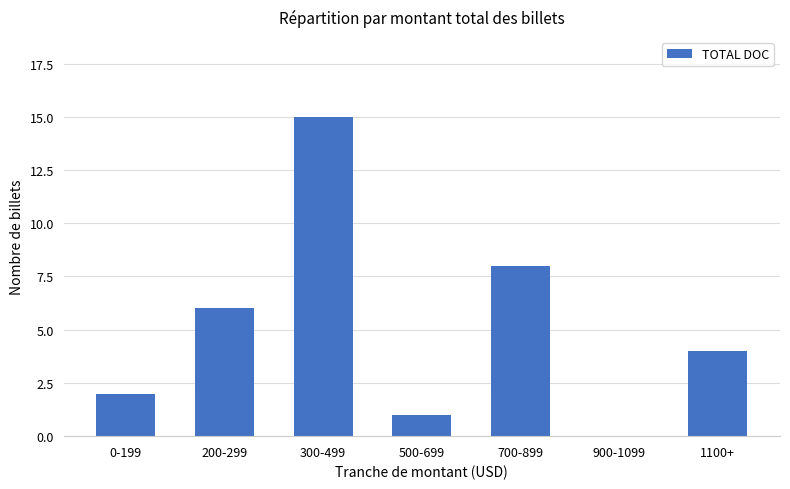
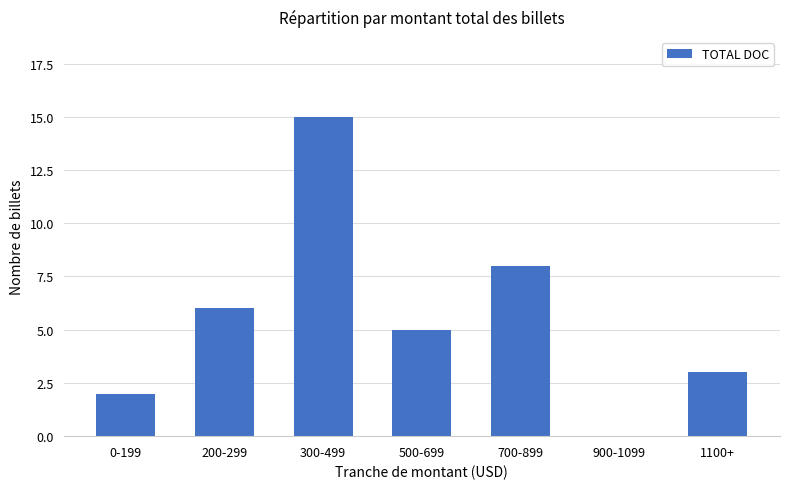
  {
    "0-199": 2,
    "200-299": 6,
    "300-499": 15,
-   "500-699": 1,
+   "500-699": 5,
    "700-899": 8,
    "900-1099": 0,
-   "1100+": 4
+   "1100+": 3
  }
